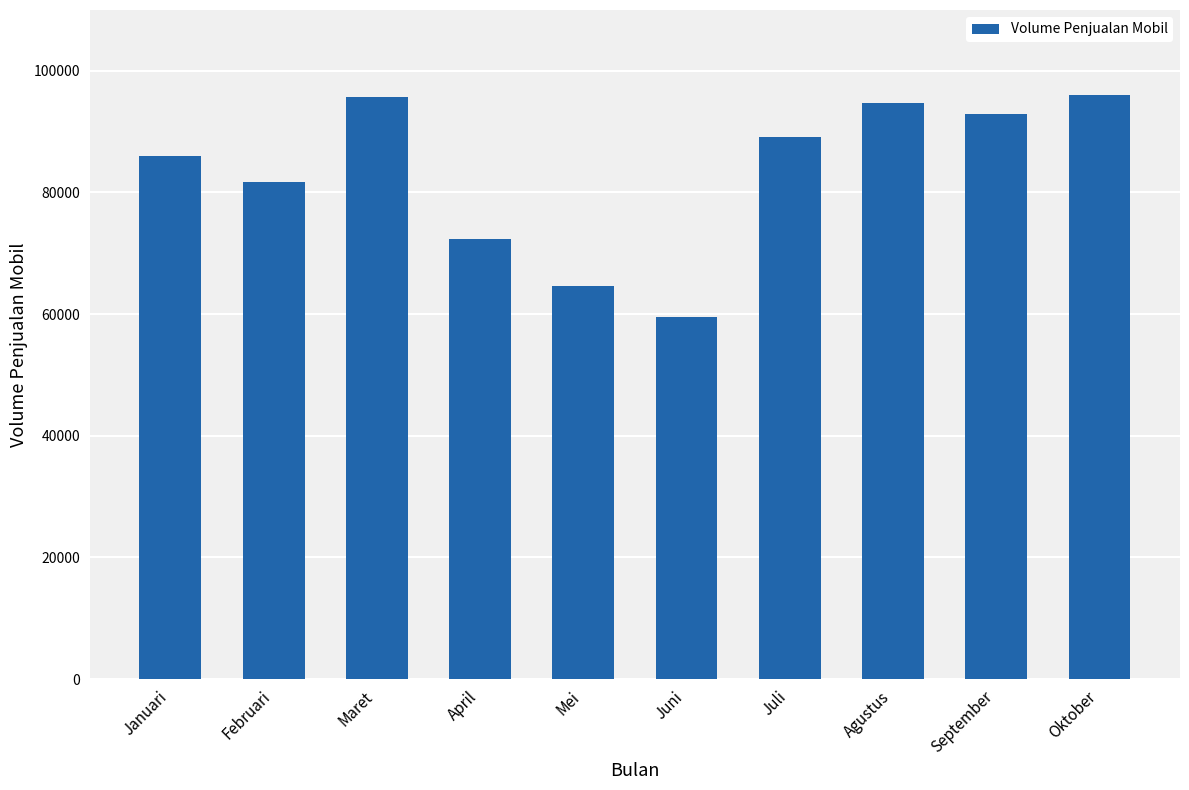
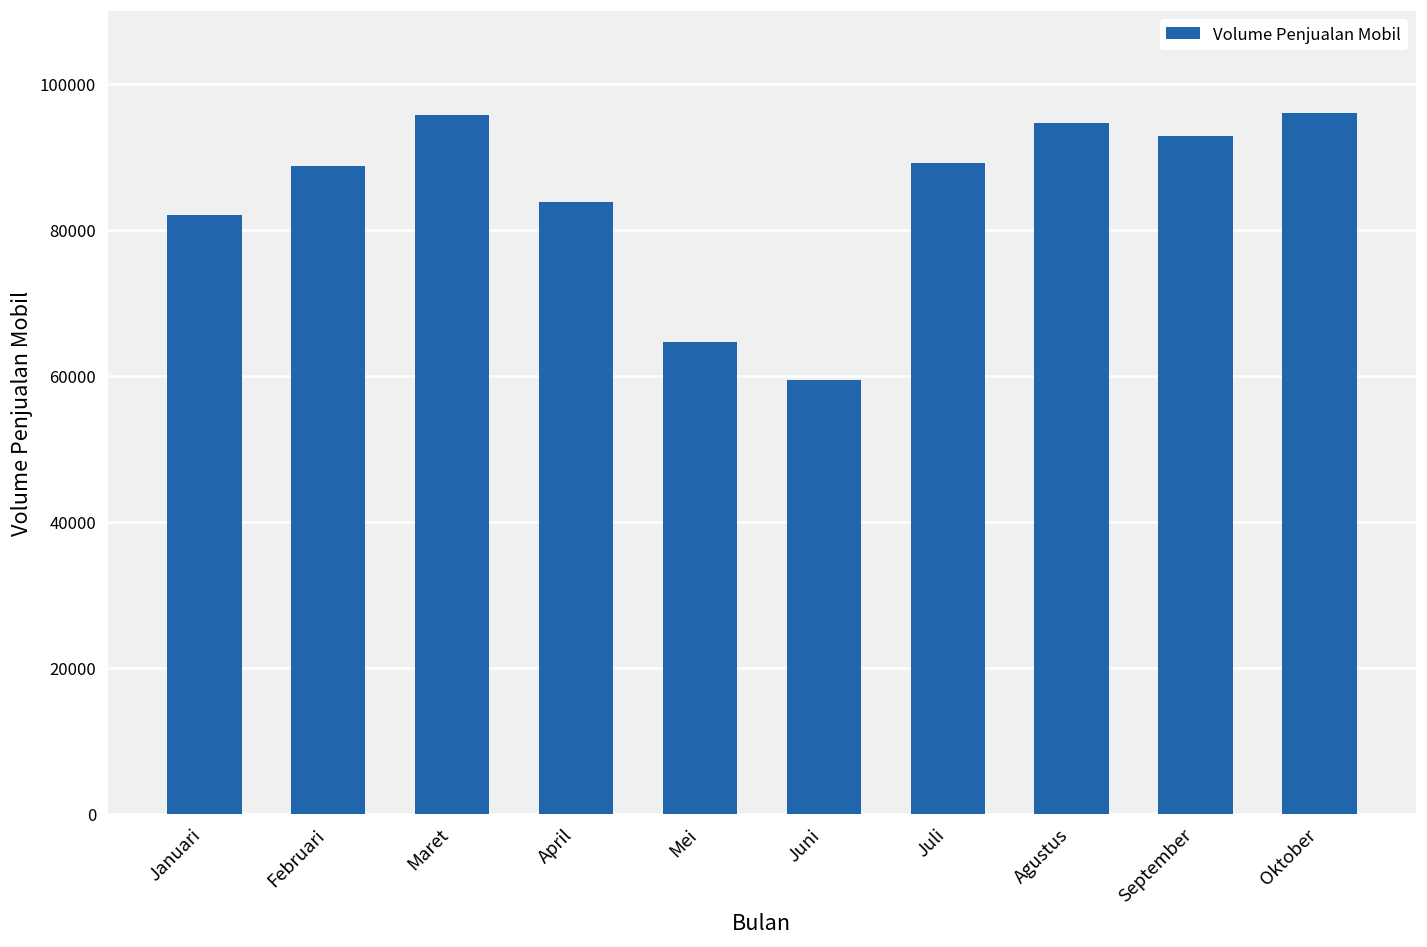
  {
-   "Januari": 86000,
-   "Februari": 82000,
+   "Januari": 82000,
+   "Februari": 89000,
    "Maret": 96000,
-   "April": 72000,
+   "April": 84000,
    "Mei": 65000,
    "Juni": 60000,
    "Juli": 89000,
    "Agustus": 95000,
    "September": 93000,
    "Oktober": 96000
  }
